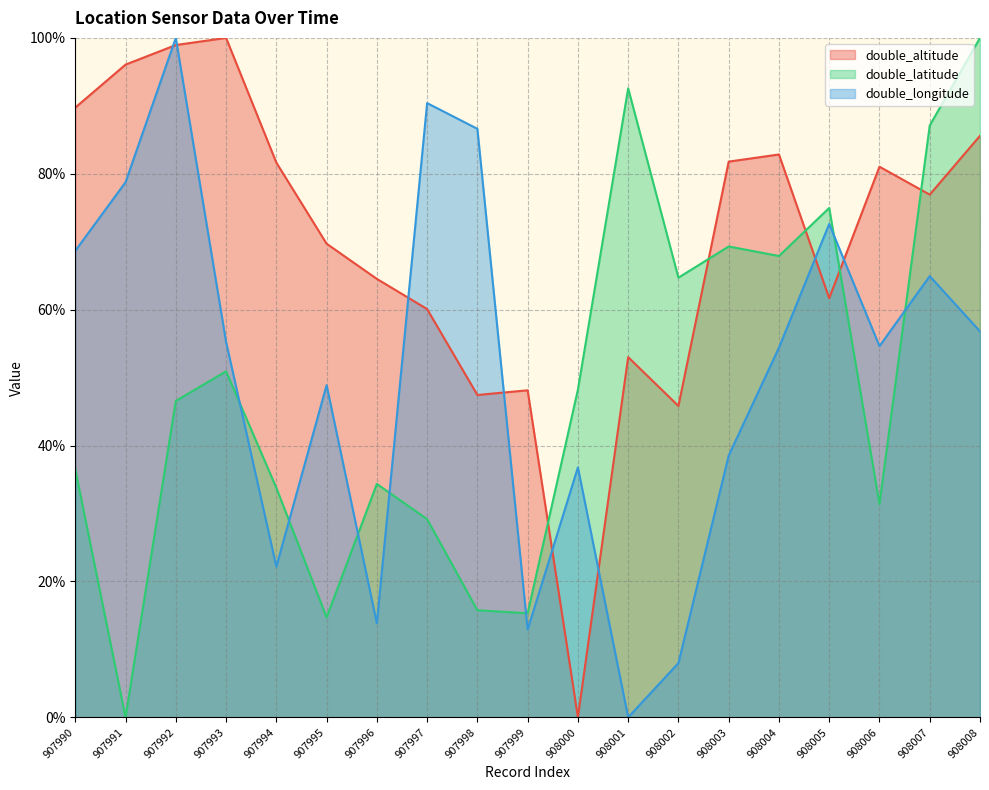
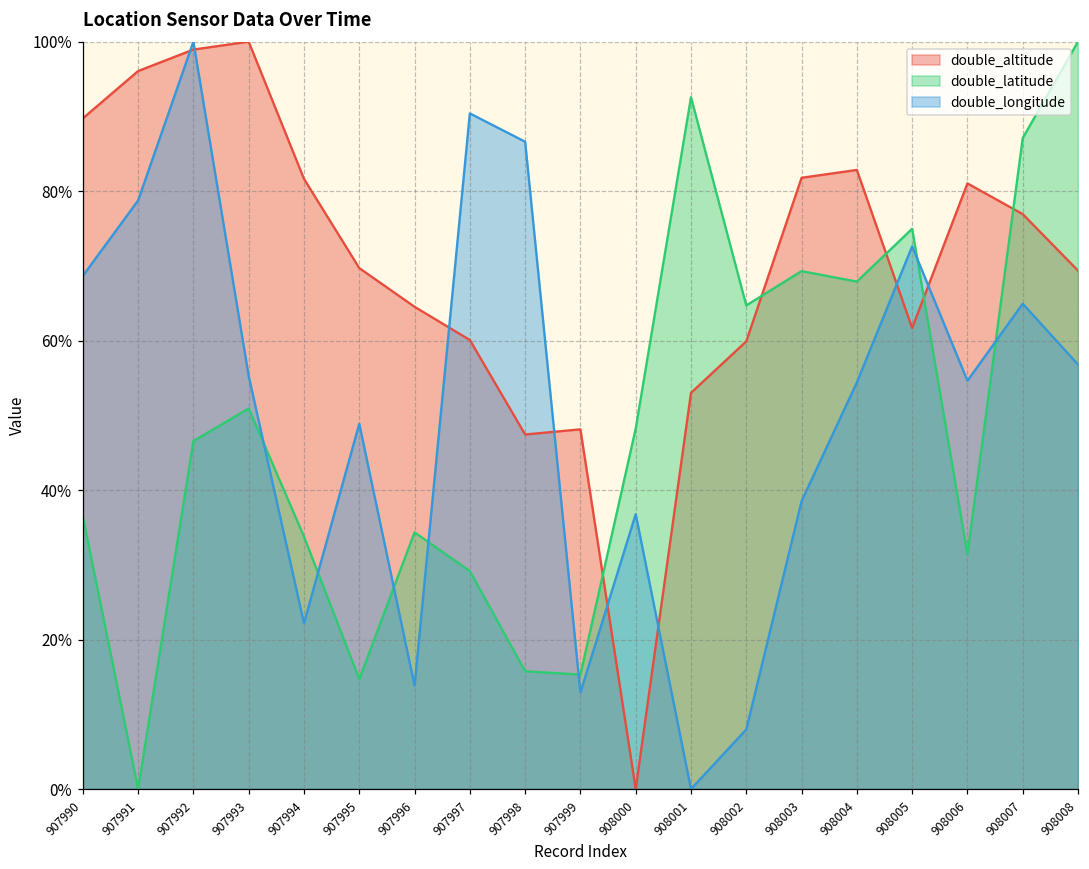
  {
    "double_altitude": {
      "907990": "90%",
      "907991": "96%",
      "907992": "99%",
      "907993": "100%",
      "907994": "82%",
      "907995": "70%",
      "907996": "65%",
      "907997": "60%",
      "907998": "47%",
      "907999": "48%",
      "908000": "0%",
      "908001": "53%",
-     "908002": "46%",
+     "908002": "60%",
      "908003": "82%",
      "908004": "83%",
      "908005": "62%",
      "908006": "81%",
      "908007": "77%",
-     "908008": "86%"
+     "908008": "69%"
    },
    "double_latitude": {
      "907990": "36%",
      "907991": "0%",
      "907992": "47%",
      "907993": "51%",
      "907994": "34%",
      "907995": "15%",
      "907996": "34%",
      "907997": "29%",
      "907998": "16%",
      "907999": "15%",
      "908000": "48%",
      "908001": "93%",
      "908002": "65%",
      "908003": "69%",
      "908004": "68%",
      "908005": "75%",
      "908006": "31%",
      "908007": "87%",
      "908008": "100%"
    },
    "double_longitude": {
      "907990": "69%",
      "907991": "79%",
      "907992": "100%",
      "907993": "55%",
      "907994": "22%",
      "907995": "49%",
      "907996": "14%",
      "907997": "90%",
      "907998": "87%",
      "907999": "13%",
      "908000": "37%",
      "908001": "0%",
      "908002": "8%",
      "908003": "39%",
      "908004": "54%",
      "908005": "73%",
      "908006": "55%",
      "908007": "65%",
      "908008": "57%"
    }
  }
